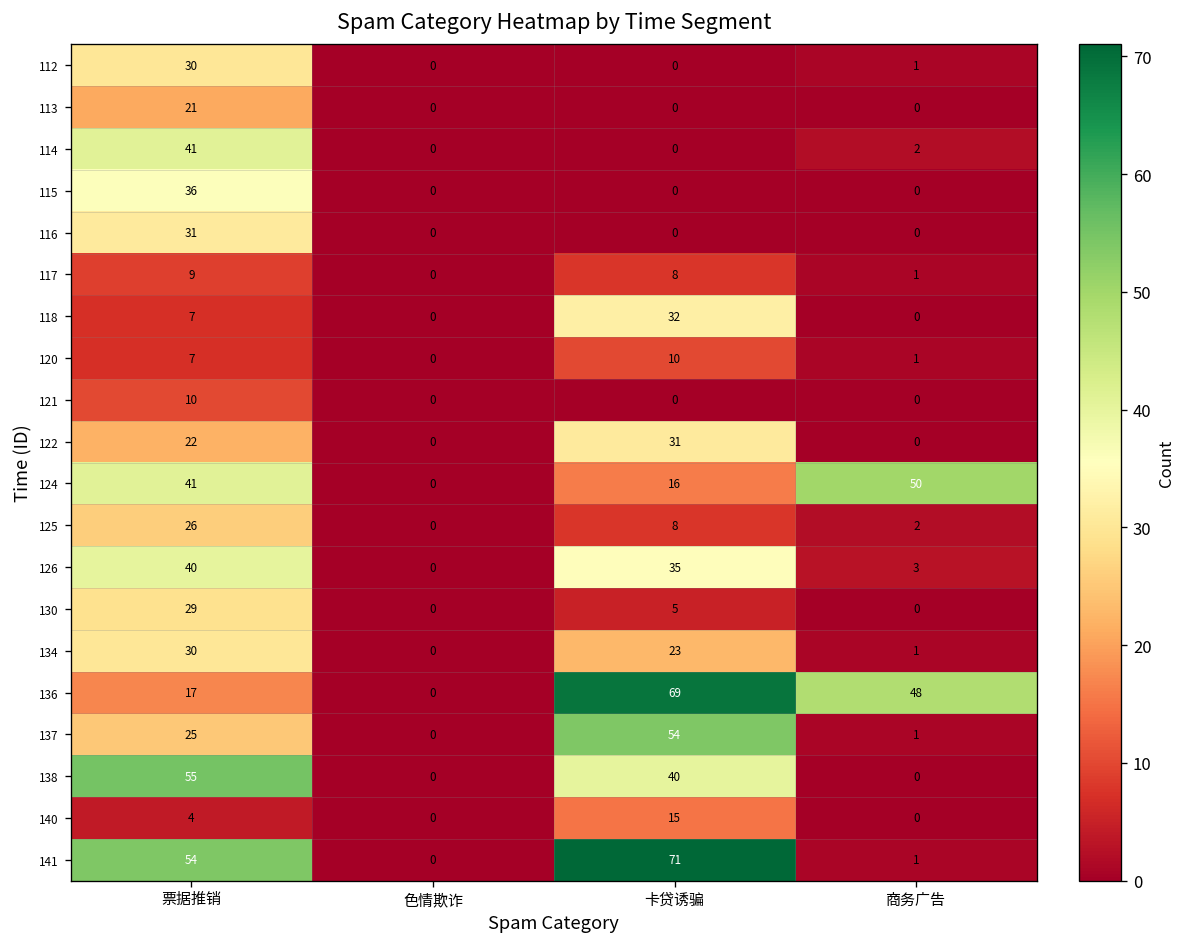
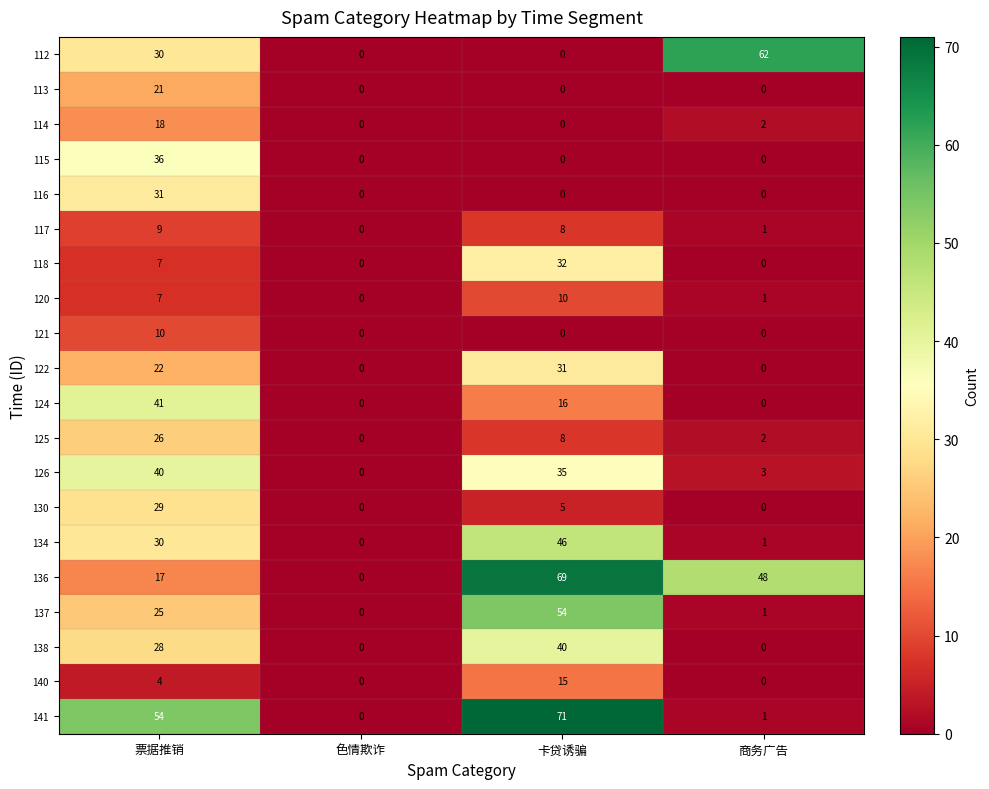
  {
    "112": {
      "票据推销": 30,
      "色情欺诈": 0,
      "卡贷诱骗": 0,
-     "商务广告": 1
+     "商务广告": 62
    },
    "113": {
      "票据推销": 21,
      "色情欺诈": 0,
      "卡贷诱骗": 0,
      "商务广告": 0
    },
    "114": {
-     "票据推销": 41,
+     "票据推销": 18,
      "色情欺诈": 0,
      "卡贷诱骗": 0,
      "商务广告": 2
    },
    "115": {
      "票据推销": 36,
      "色情欺诈": 0,
      "卡贷诱骗": 0,
      "商务广告": 0
    },
    "116": {
      "票据推销": 31,
      "色情欺诈": 0,
      "卡贷诱骗": 0,
      "商务广告": 0
    },
    "117": {
      "票据推销": 9,
      "色情欺诈": 0,
      "卡贷诱骗": 8,
      "商务广告": 1
    },
    "118": {
      "票据推销": 7,
      "色情欺诈": 0,
      "卡贷诱骗": 32,
      "商务广告": 0
    },
    "120": {
      "票据推销": 7,
      "色情欺诈": 0,
      "卡贷诱骗": 10,
      "商务广告": 1
    },
    "121": {
      "票据推销": 10,
      "色情欺诈": 0,
      "卡贷诱骗": 0,
      "商务广告": 0
    },
    "122": {
      "票据推销": 22,
      "色情欺诈": 0,
      "卡贷诱骗": 31,
      "商务广告": 0
    },
    "124": {
      "票据推销": 41,
      "色情欺诈": 0,
      "卡贷诱骗": 16,
-     "商务广告": 50
+     "商务广告": 0
    },
    "125": {
      "票据推销": 26,
      "色情欺诈": 0,
      "卡贷诱骗": 8,
      "商务广告": 2
    },
    "126": {
      "票据推销": 40,
      "色情欺诈": 0,
      "卡贷诱骗": 35,
      "商务广告": 3
    },
    "130": {
      "票据推销": 29,
      "色情欺诈": 0,
      "卡贷诱骗": 5,
      "商务广告": 0
    },
    "134": {
      "票据推销": 30,
      "色情欺诈": 0,
-     "卡贷诱骗": 23,
+     "卡贷诱骗": 46,
      "商务广告": 1
    },
    "136": {
      "票据推销": 17,
      "色情欺诈": 0,
      "卡贷诱骗": 69,
      "商务广告": 48
    },
    "137": {
      "票据推销": 25,
      "色情欺诈": 0,
      "卡贷诱骗": 54,
      "商务广告": 1
    },
    "138": {
-     "票据推销": 55,
+     "票据推销": 28,
      "色情欺诈": 0,
      "卡贷诱骗": 40,
      "商务广告": 0
    },
    "140": {
      "票据推销": 4,
      "色情欺诈": 0,
      "卡贷诱骗": 15,
      "商务广告": 0
    },
    "141": {
      "票据推销": 54,
      "色情欺诈": 0,
      "卡贷诱骗": 71,
      "商务广告": 1
    }
  }
